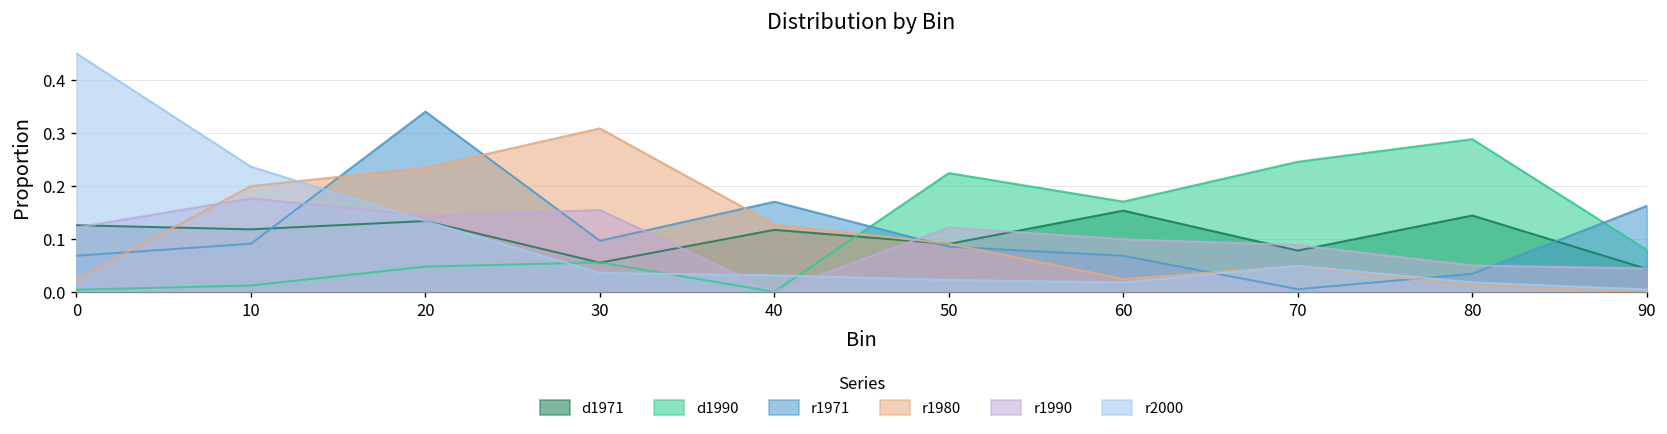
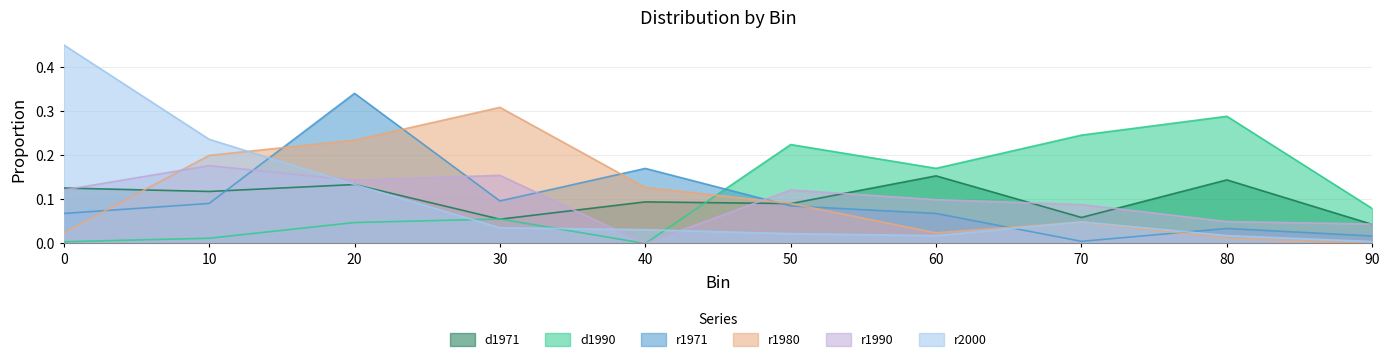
  {
    "d1971": {
      "10": 0.12,
-     "40": 0.12,
+     "40": 0.09,
      "60": 0.15,
-     "70": 0.08,
+     "70": 0.06,
      "80": 0.14
    },
    "d1990": {
      "0": 0.00,
      "10": 0.01,
      "20": 0.05,
      "50": 0.22,
      "60": 0.17,
      "70": 0.25,
      "80": 0.29,
      "90": 0.08
    },
    "r1971": {
      "0": 0.07,
      "10": 0.09,
      "20": 0.34,
      "30": 0.10,
      "40": 0.17,
      "60": 0.07,
      "70": 0.00,
      "80": 0.03,
-     "90": 0.16
+     "90": 0.02
    },
    "r1980": {
      "0": 0.02,
      "10": 0.20,
      "20": 0.23,
      "30": 0.31,
      "40": 0.13,
      "60": 0.02
    }
  }
